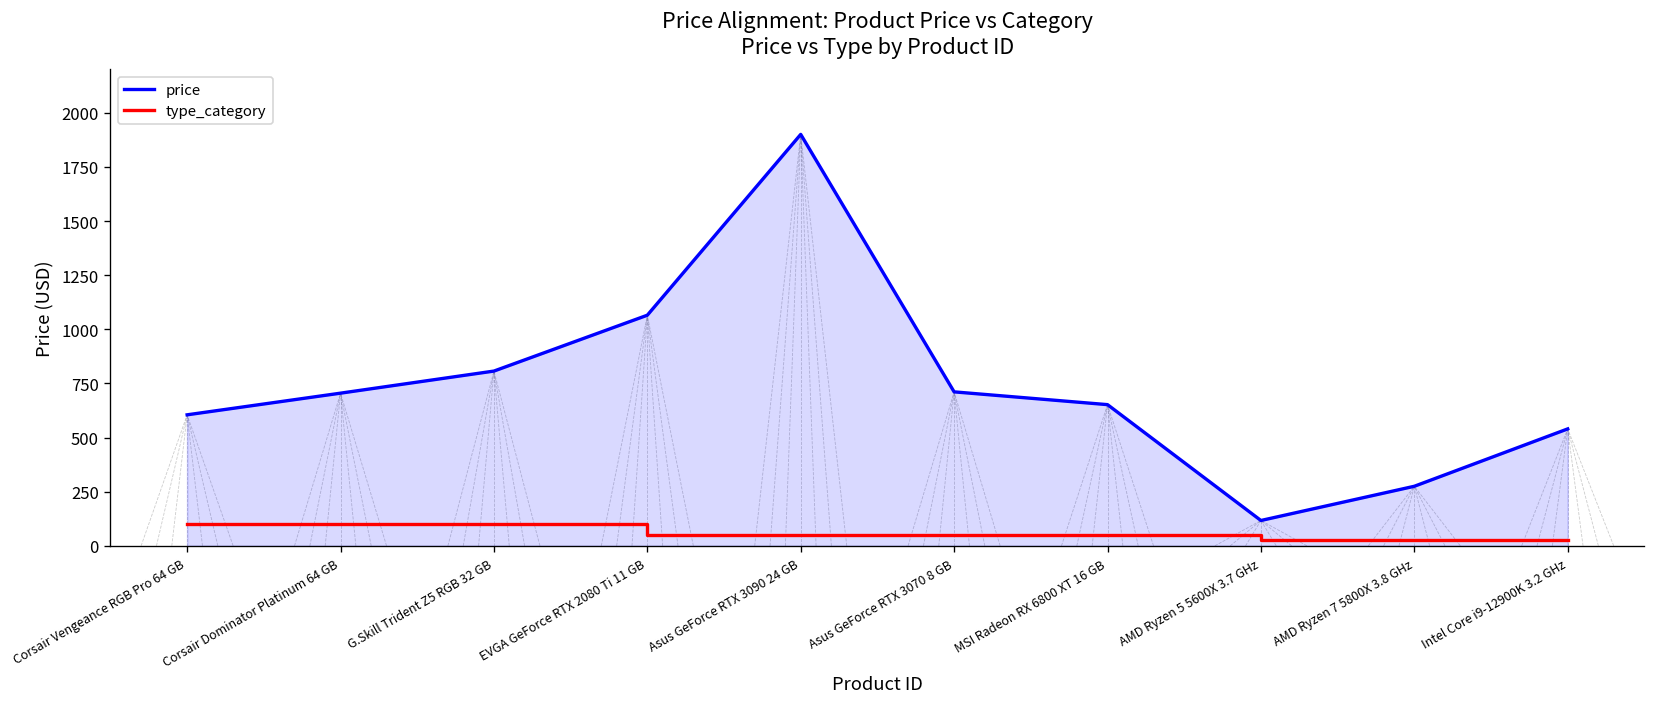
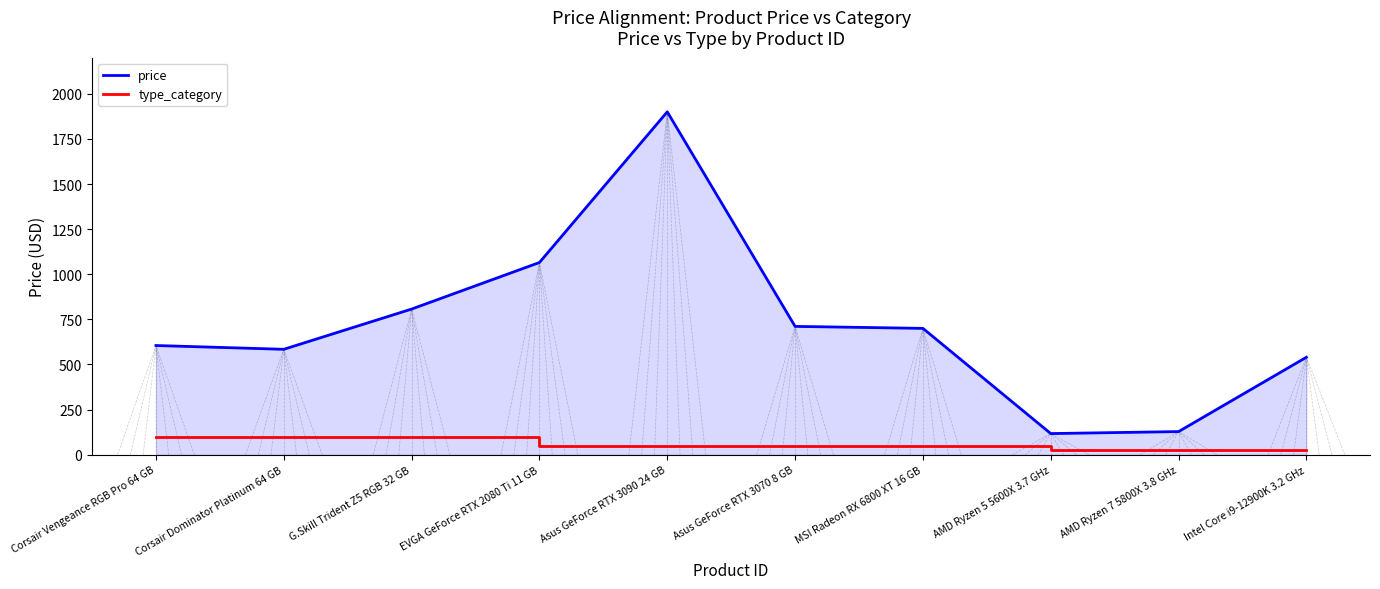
  {
    "price": {
-     "Corsair Dominator Platinum 64 GB": 710,
-     "MSI Radeon RX 6800 XT 16 GB": 650,
-     "AMD Ryzen 7 5800X 3.8 GHz": 280
+     "Corsair Dominator Platinum 64 GB": 580,
+     "MSI Radeon RX 6800 XT 16 GB": 700,
+     "AMD Ryzen 7 5800X 3.8 GHz": 130
    },
    "type_category": {
      "Corsair Vengeance RGB Pro 64 GB": 100,
      "Corsair Dominator Platinum 64 GB": 100,
      "G.Skill Trident Z5 RGB 32 GB": 100,
      "EVGA GeForce RTX 2080 Ti 11 GB": 50,
      "Asus GeForce RTX 3090 24 GB": 50,
      "Asus GeForce RTX 3070 8 GB": 50,
      "MSI Radeon RX 6800 XT 16 GB": 50,
      "AMD Ryzen 5 5600X 3.7 GHz": 30,
      "AMD Ryzen 7 5800X 3.8 GHz": 30,
      "Intel Core i9-12900K 3.2 GHz": 30
    }
  }
